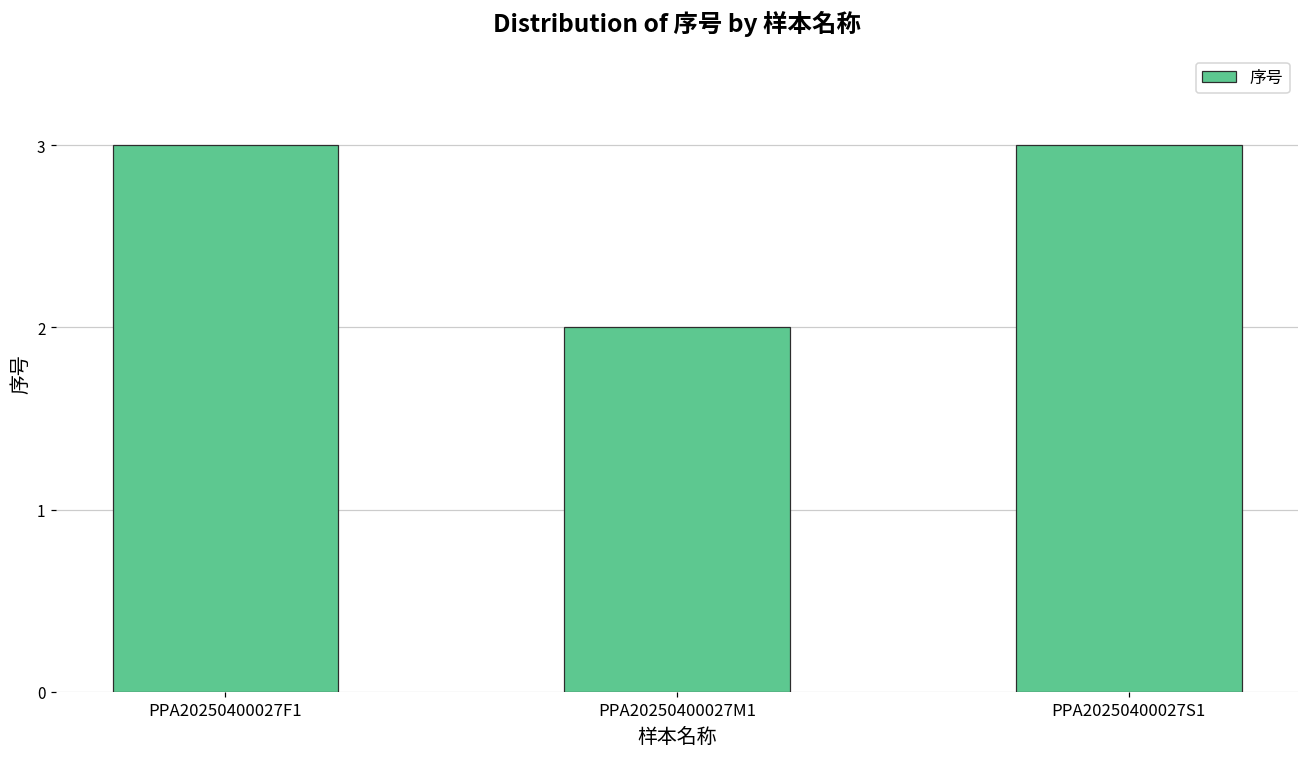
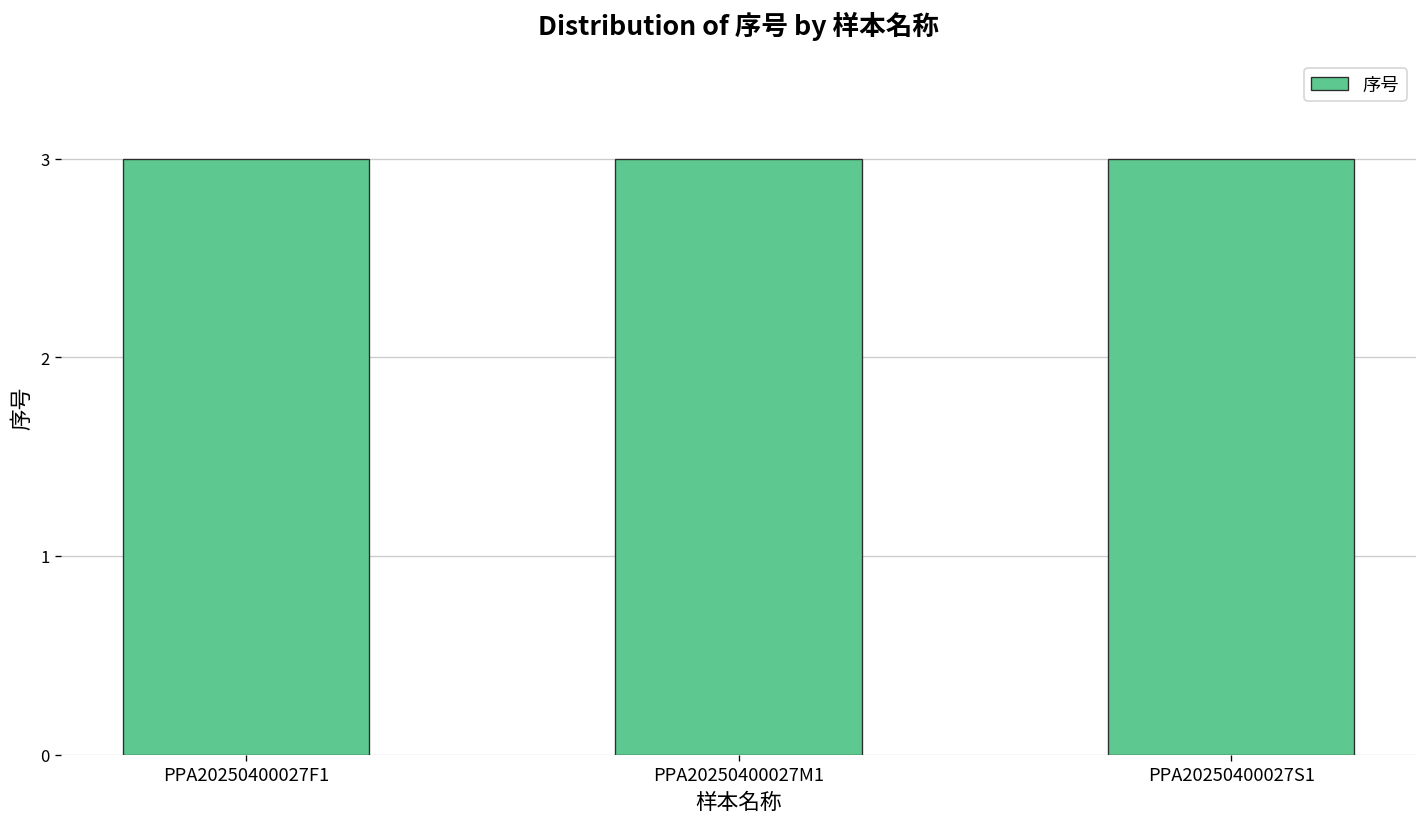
  {
    "PPA20250400027F1": 3,
-   "PPA20250400027M1": 2,
+   "PPA20250400027M1": 3,
    "PPA20250400027S1": 3
  }
